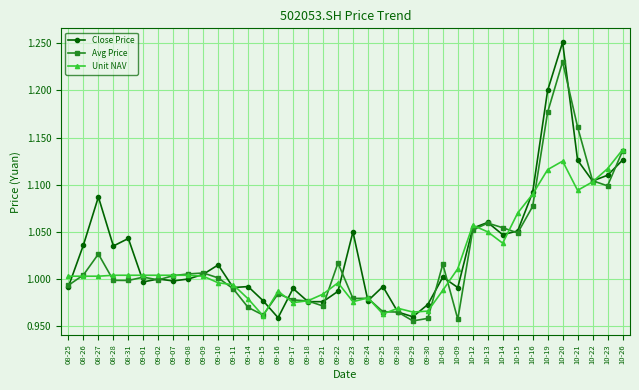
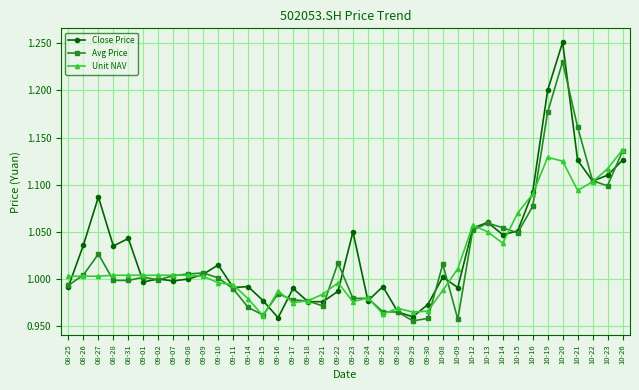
  {
    "Close Price": {
      "08-26": 1.04,
      "08-27": 1.09,
      "08-28": 1.04,
      "08-31": 1.04,
      "09-01": 1.00,
      "09-07": 1.00,
      "09-08": 1.00,
      "09-10": 1.02,
      "09-14": 0.99,
      "09-15": 0.98,
      "09-16": 0.96,
      "09-17": 0.99,
      "09-21": 0.98,
      "09-22": 0.99,
      "09-23": 1.05,
      "09-25": 0.99,
      "09-29": 0.96,
      "09-30": 0.97,
      "10-08": 1.00,
      "10-09": 0.99,
      "10-14": 1.05,
      "10-19": 1.20,
      "10-20": 1.25,
      "10-21": 1.13,
      "10-23": 1.11,
      "10-26": 1.13
    },
    "Avg Price": {
      "08-27": 1.03,
      "08-28": 1.00,
      "08-31": 1.00,
      "09-10": 1.00,
      "09-14": 0.97,
      "09-17": 0.98,
      "09-21": 0.97,
      "09-22": 1.02,
      "09-23": 0.98,
      "09-29": 0.96,
      "09-30": 0.96,
      "10-08": 1.02,
      "10-09": 0.96,
      "10-14": 1.05,
      "10-16": 1.08,
      "10-19": 1.18,
      "10-20": 1.23,
      "10-21": 1.16,
      "10-23": 1.10
    },
    "Unit NAV": {
      "08-25": 1.00,
      "08-27": 1.00,
      "08-28": 1.00,
      "08-31": 1.00,
      "09-02": 1.00,
      "09-10": 1.00,
      "09-11": 0.99,
      "09-14": 0.98,
      "09-17": 0.98,
      "09-21": 0.98,
      "09-22": 1.00,
      "09-23": 0.98,
      "09-28": 0.97,
      "09-29": 0.97,
      "09-30": 0.97,
      "10-08": 0.99,
      "10-09": 1.01,
      "10-12": 1.06,
      "10-13": 1.05,
      "10-14": 1.04,
      "10-15": 1.07,
-     "10-19": 1.12,
+     "10-19": 1.13,
      "10-20": 1.13,
      "10-21": 1.09,
      "10-23": 1.12
    }
  }
